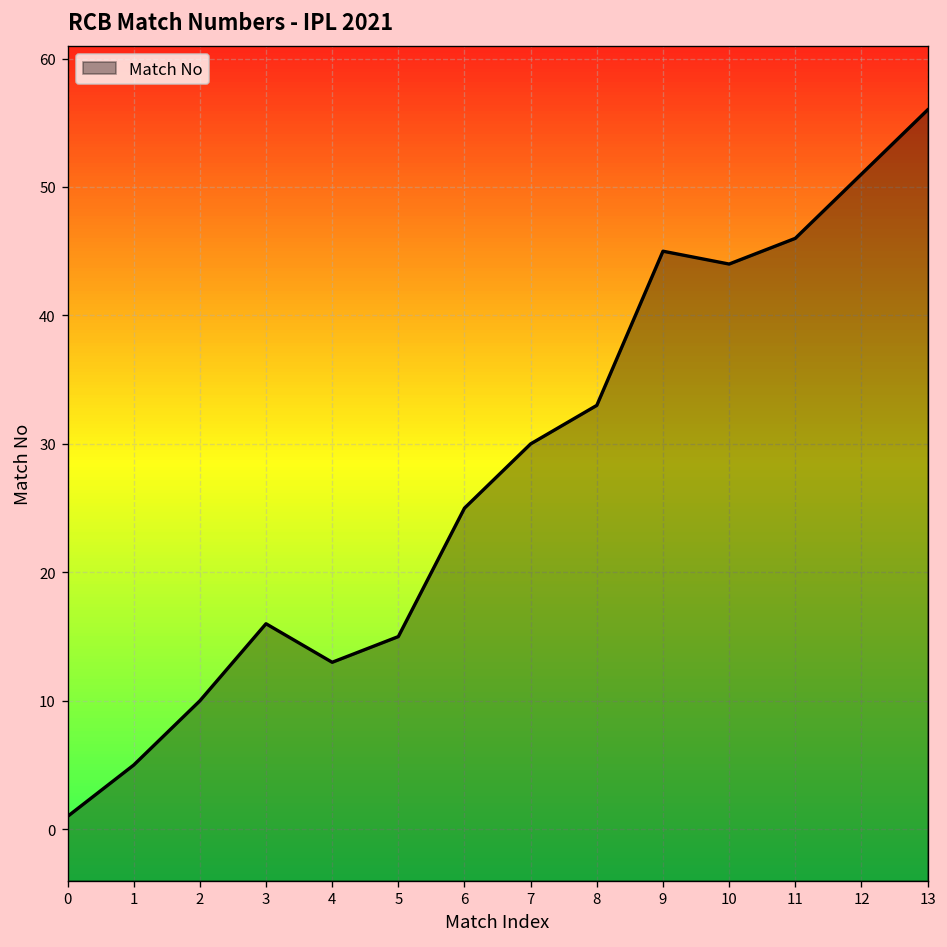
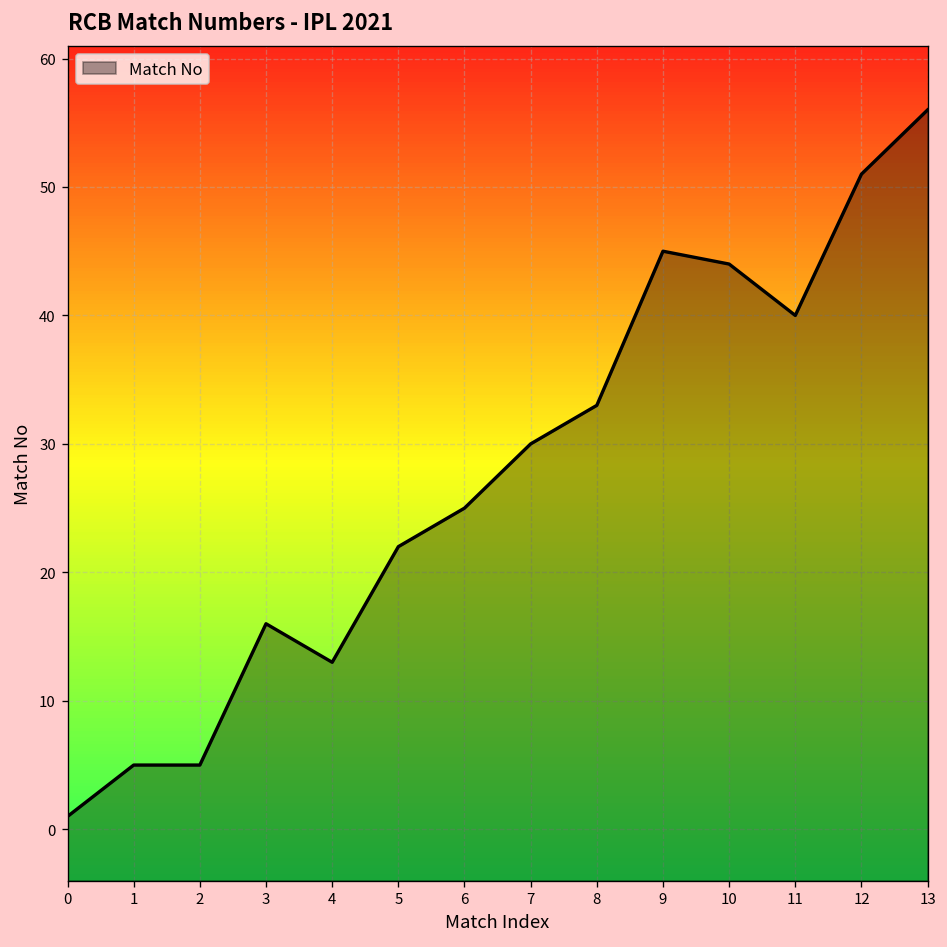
  {
    "0": 1,
    "1": 5,
-   "2": 10,
+   "2": 5,
    "3": 16,
    "4": 13,
-   "5": 15,
+   "5": 22,
    "6": 25,
    "7": 30,
    "8": 33,
    "9": 45,
    "10": 44,
-   "11": 46,
+   "11": 40,
    "12": 51,
    "13": 56
  }
